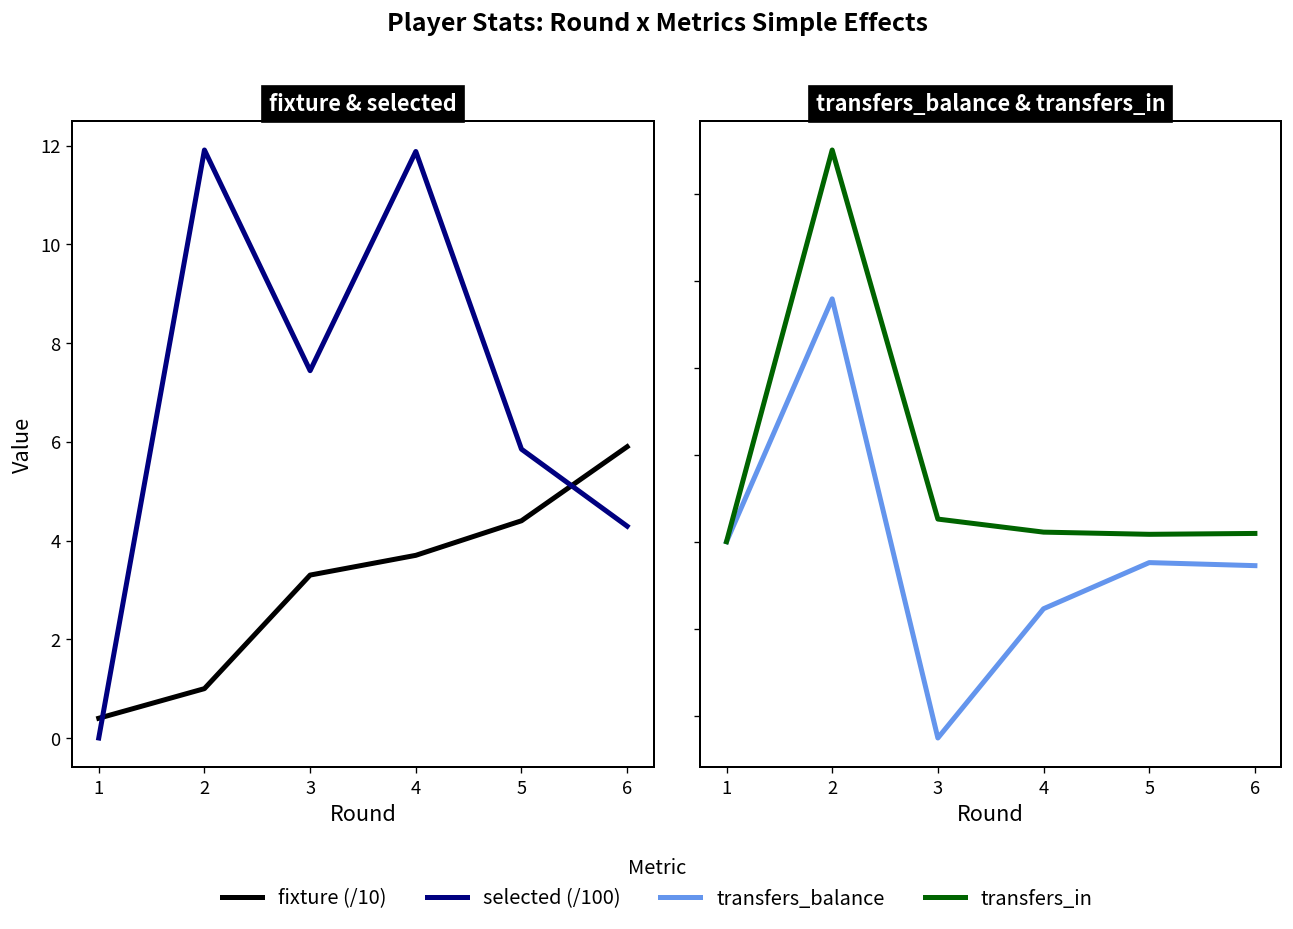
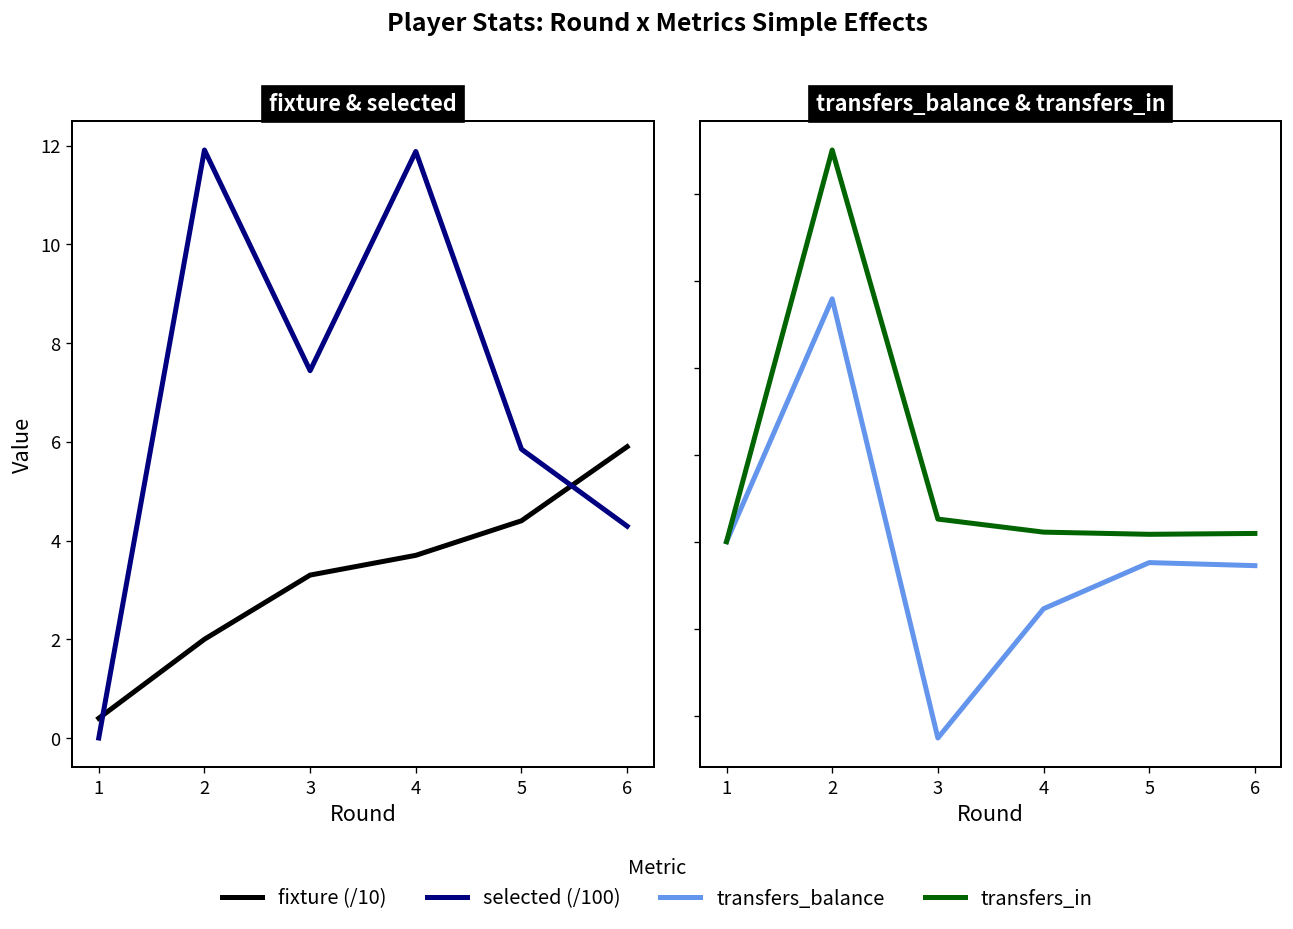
  {
    "fixture & selected": {
      "fixture (/10)": {
        "1": 0.4,
-       "2": 1.0,
+       "2": 2.0,
        "3": 3.3,
        "4": 3.7,
        "5": 4.4,
        "6": 5.9
      },
      "selected (/100)": {
        "1": 0.0,
        "2": 11.9,
        "3": 7.4,
        "4": 11.9,
        "5": 5.9,
        "6": 4.3
      }
    }
  }
